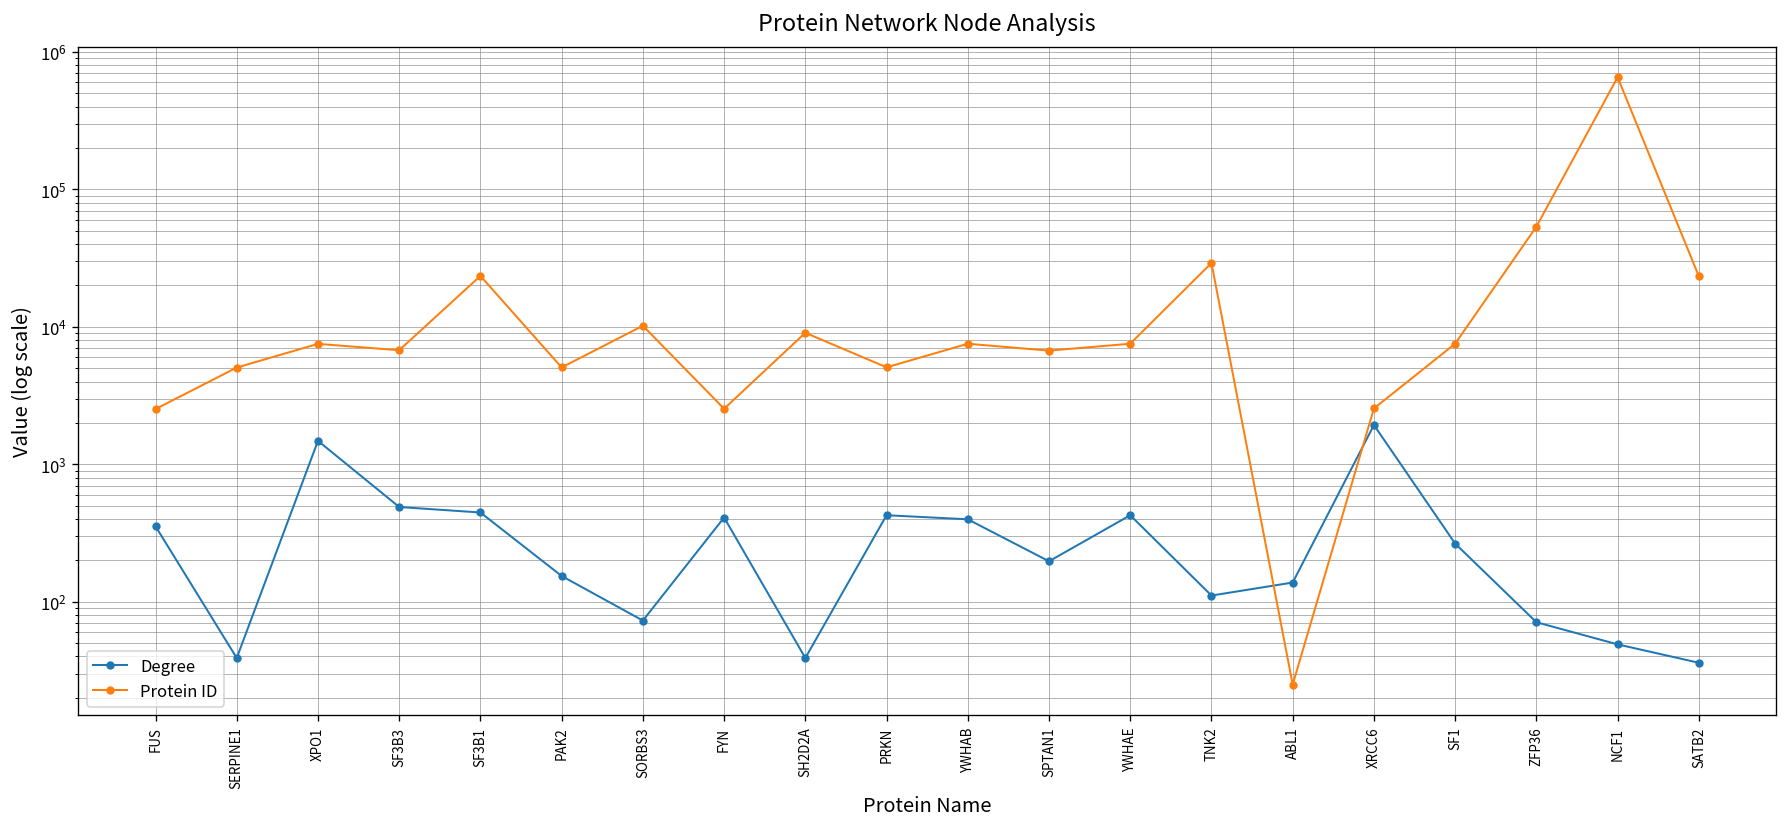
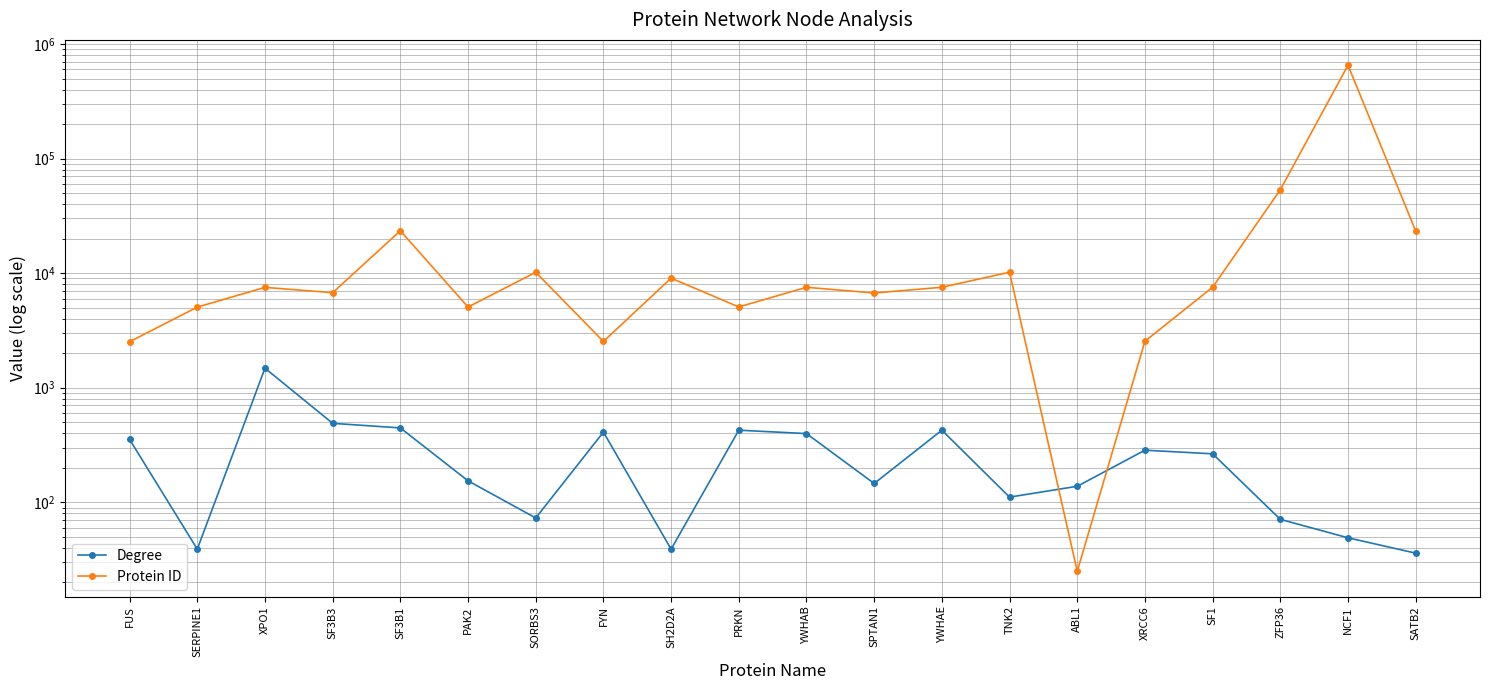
  {
    "Degree": {
      "FUS": 350,
      "SERPINE1": 39,
      "XPO1": 1500,
      "SF3B3": 490,
      "SF3B1": 450,
      "PAK2": 150,
      "SORBS3": 70,
      "FYN": 410,
      "SH2D2A": 39,
      "PRKN": 430,
      "YWHAB": 400,
-     "SPTAN1": 200,
+     "SPTAN1": 150,
      "YWHAE": 430,
      "TNK2": 110,
      "ABL1": 140,
-     "XRCC6": 1900,
+     "XRCC6": 290,
      "SF1": 270,
      "ZFP36": 70,
      "NCF1": 49,
      "SATB2": 36
    },
    "Protein ID": {
      "FUS": 2500,
      "SERPINE1": 5000,
      "XPO1": 8000,
      "SF3B3": 7000,
      "SF3B1": 23000,
      "PAK2": 5000,
      "SORBS3": 10000,
      "FYN": 2500,
      "SH2D2A": 9000,
      "PRKN": 5000,
      "YWHAB": 8000,
      "SPTAN1": 7000,
      "YWHAE": 8000,
-     "TNK2": 29000,
+     "TNK2": 10000,
      "ABL1": 25,
      "XRCC6": 2500,
      "SF1": 8000,
      "ZFP36": 50000,
      "NCF1": 700000,
      "SATB2": 23000
    }
  }
